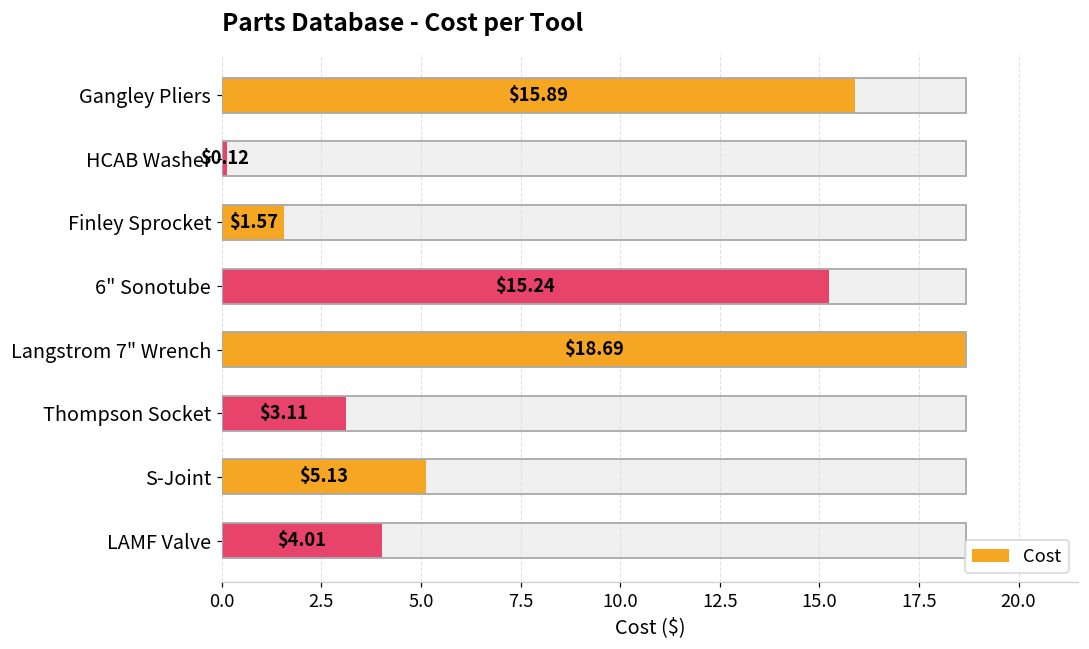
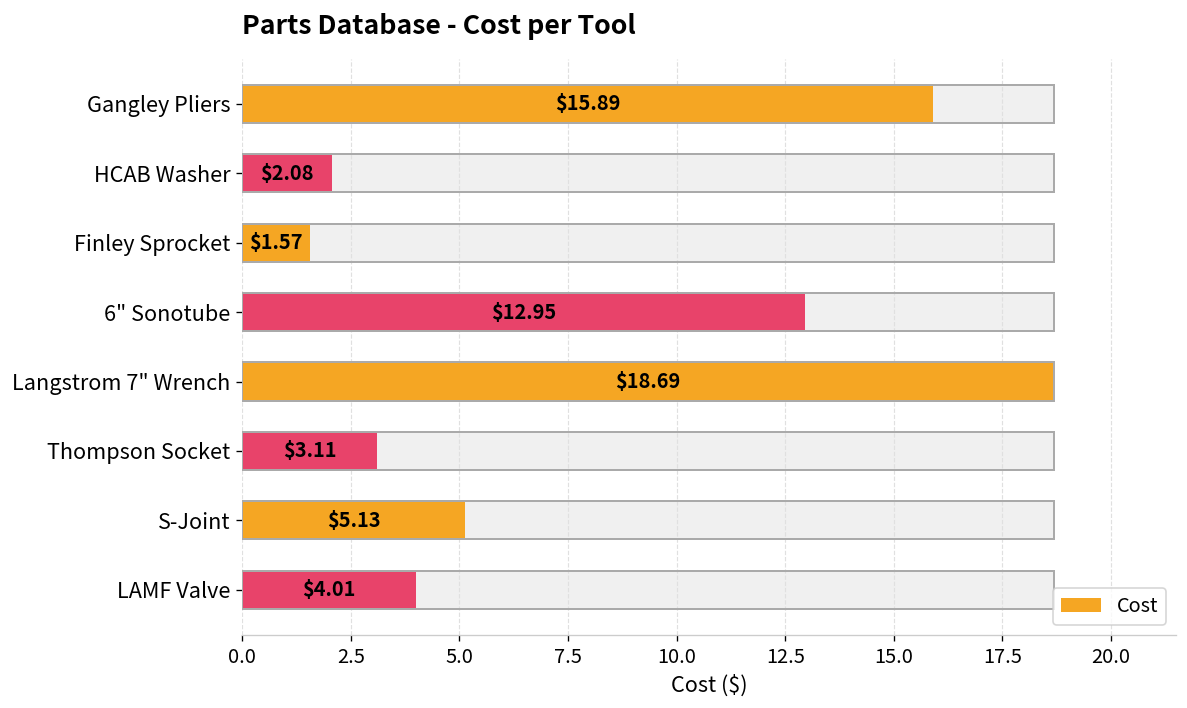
  {
    "Cost": {
-     "HCAB Washer": "$0.12",
-     "6\" Sonotube": "$15.24",
+     "HCAB Washer": "$2.08",
+     "6\" Sonotube": "$12.95",
      "Langstrom 7\" Wrench": "$18.69"
    }
  }
